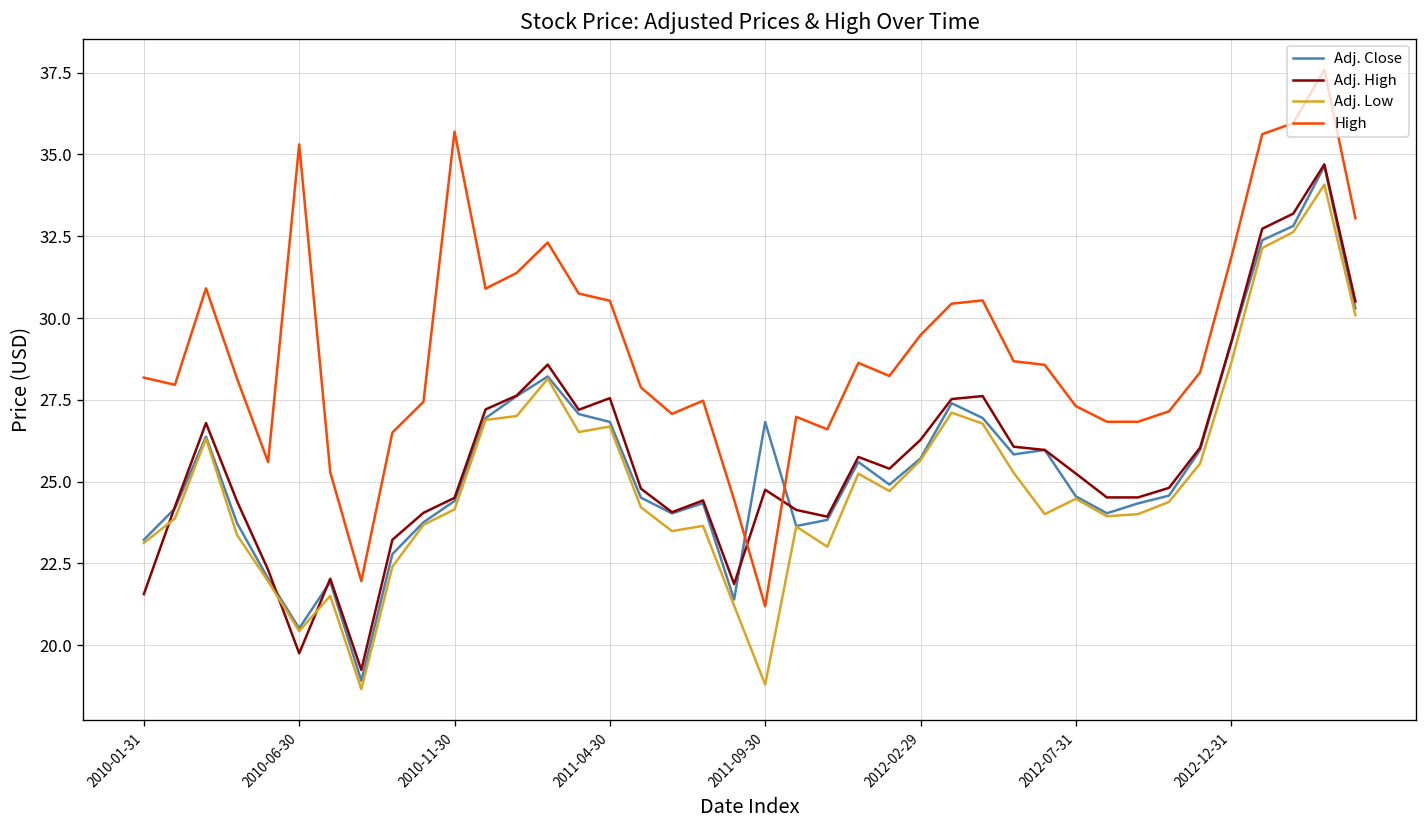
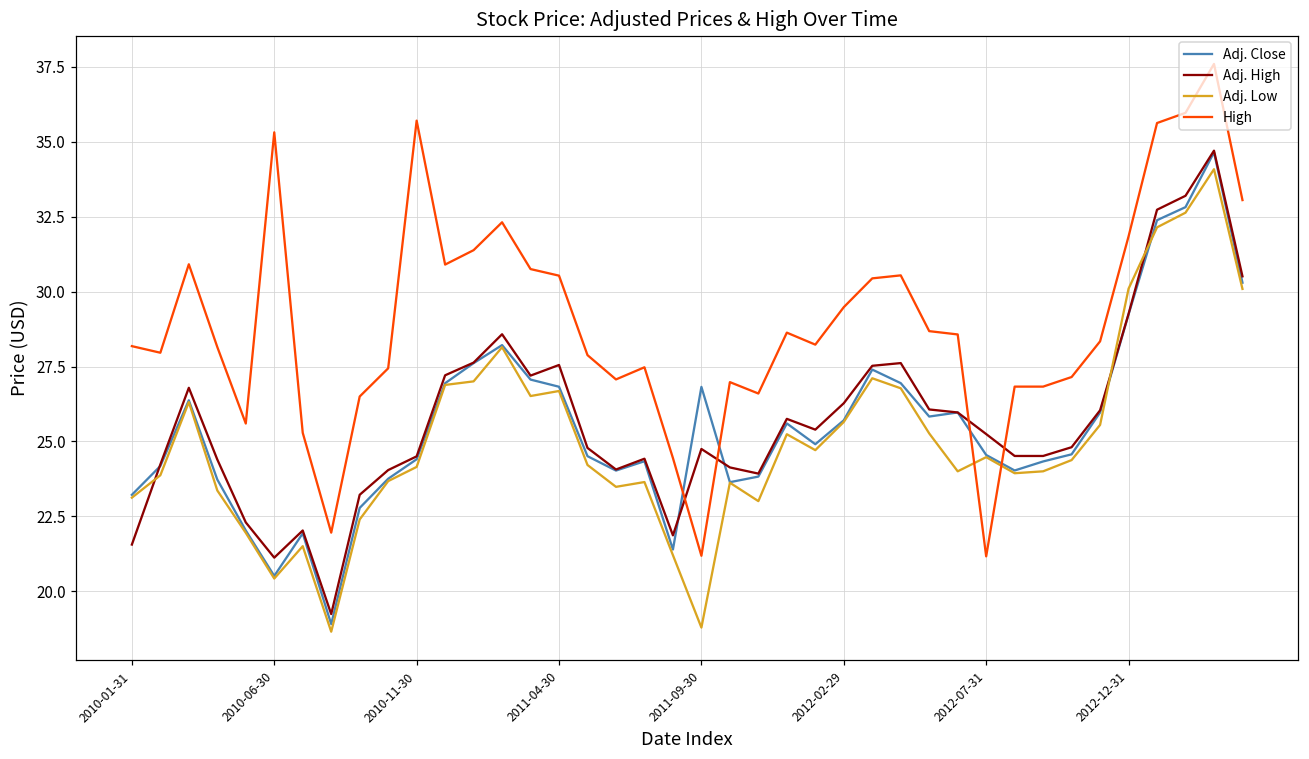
  {
    "Adj. Close": {
      "2010-01-31": 23.2,
      "2010-11-30": 24.4,
      "2011-04-30": 26.8,
      "2011-09-30": 26.8
    },
    "Adj. High": {
      "2010-01-31": 21.6,
-     "2010-06-30": 19.8,
+     "2010-06-30": 21.1,
      "2010-11-30": 24.5,
      "2011-04-30": 27.6,
      "2011-09-30": 24.8,
      "2012-02-29": 26.3,
      "2012-07-31": 25.2
    },
    "Adj. Low": {
      "2010-01-31": 23.1,
      "2010-11-30": 24.2,
      "2011-04-30": 26.7,
      "2011-09-30": 18.8,
-     "2012-12-31": 28.6
+     "2012-12-31": 30.1
    },
    "High": {
      "2010-01-31": 28.2,
      "2010-06-30": 35.3,
      "2010-11-30": 35.7,
      "2011-04-30": 30.5,
      "2011-09-30": 21.2,
      "2012-02-29": 29.5,
-     "2012-07-31": 27.3,
+     "2012-07-31": 21.2,
      "2012-12-31": 31.8
    }
  }
